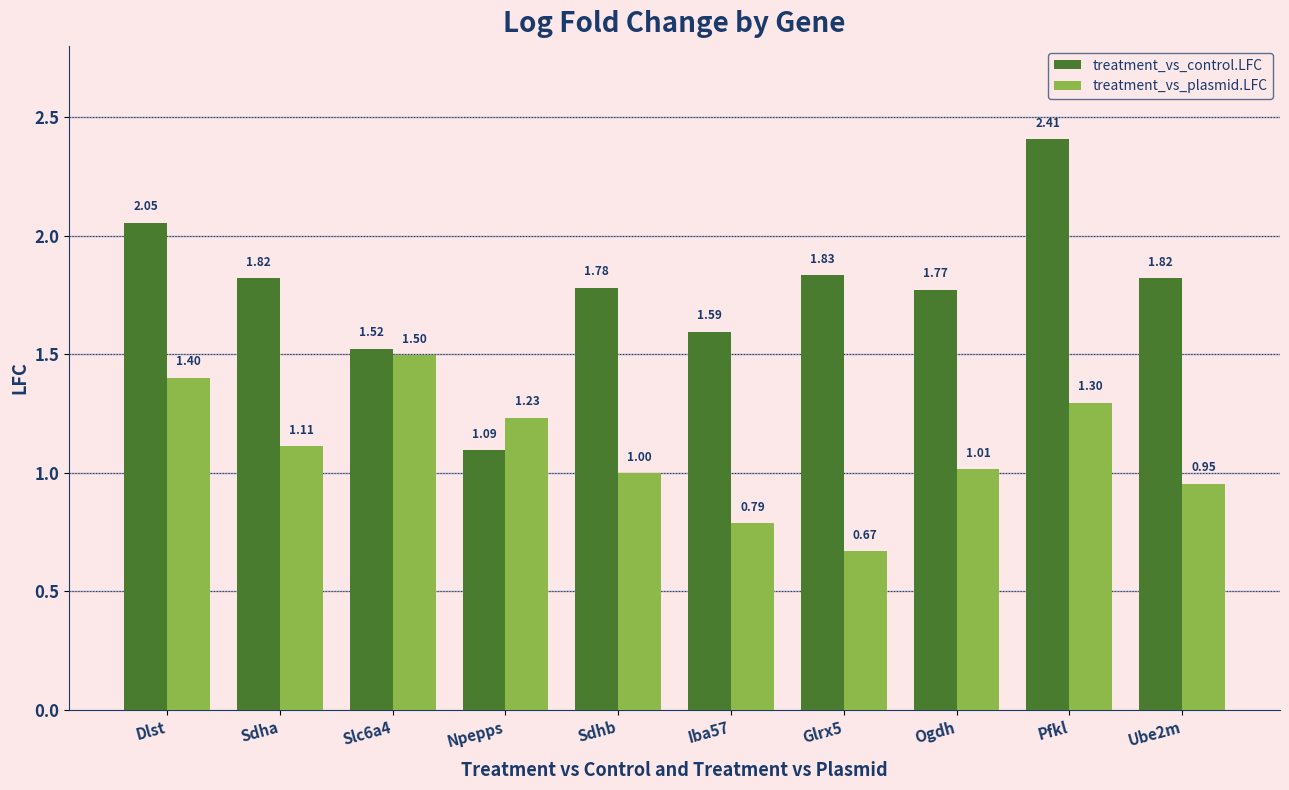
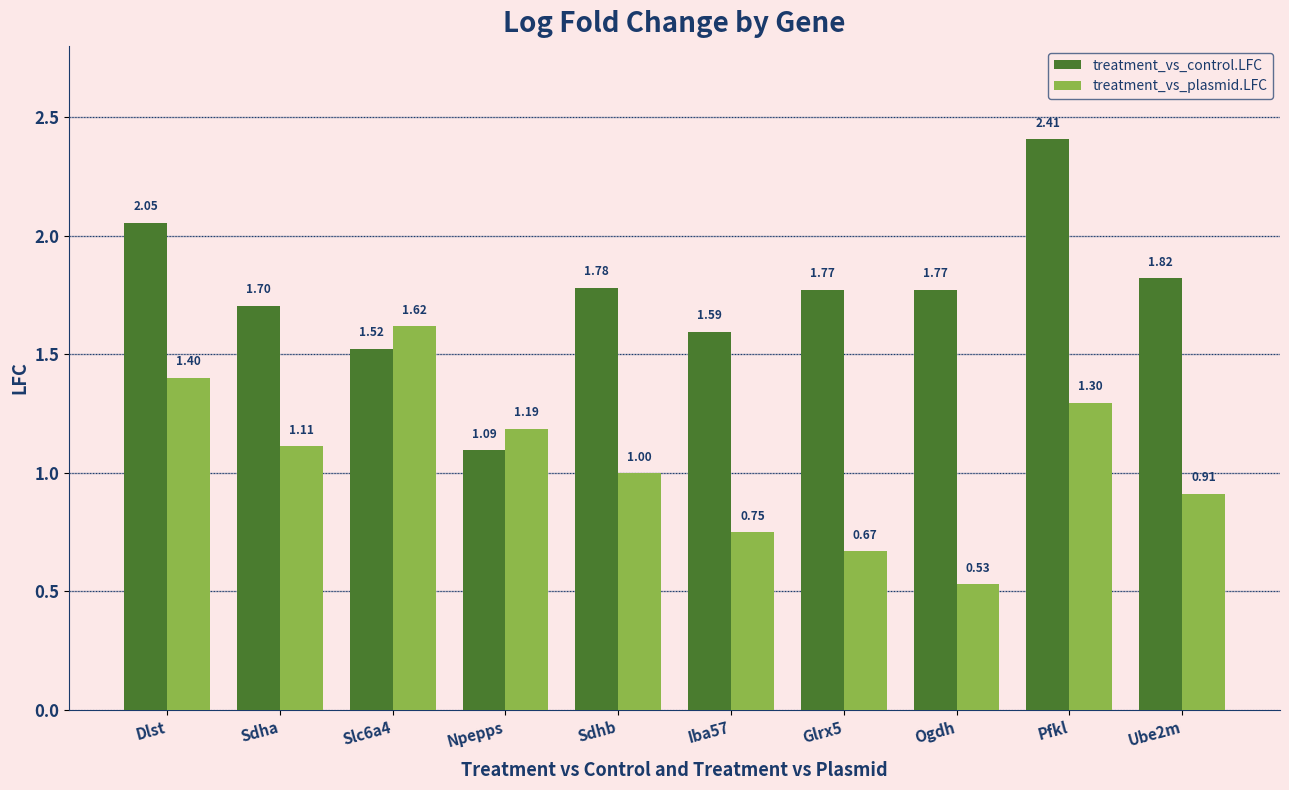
  {
    "treatment_vs_control.LFC": {
      "Dlst": 2.05,
-     "Sdha": 1.82,
+     "Sdha": 1.70,
      "Slc6a4": 1.52,
      "Npepps": 1.09,
      "Sdhb": 1.78,
      "Iba57": 1.59,
-     "Glrx5": 1.83,
+     "Glrx5": 1.77,
      "Ogdh": 1.77,
      "Pfkl": 2.41,
      "Ube2m": 1.82
    },
    "treatment_vs_plasmid.LFC": {
      "Dlst": 1.40,
      "Sdha": 1.11,
-     "Slc6a4": 1.50,
-     "Npepps": 1.23,
+     "Slc6a4": 1.62,
+     "Npepps": 1.19,
      "Sdhb": 1.00,
-     "Iba57": 0.79,
+     "Iba57": 0.75,
      "Glrx5": 0.67,
-     "Ogdh": 1.01,
+     "Ogdh": 0.53,
      "Pfkl": 1.30,
-     "Ube2m": 0.95
+     "Ube2m": 0.91
    }
  }
